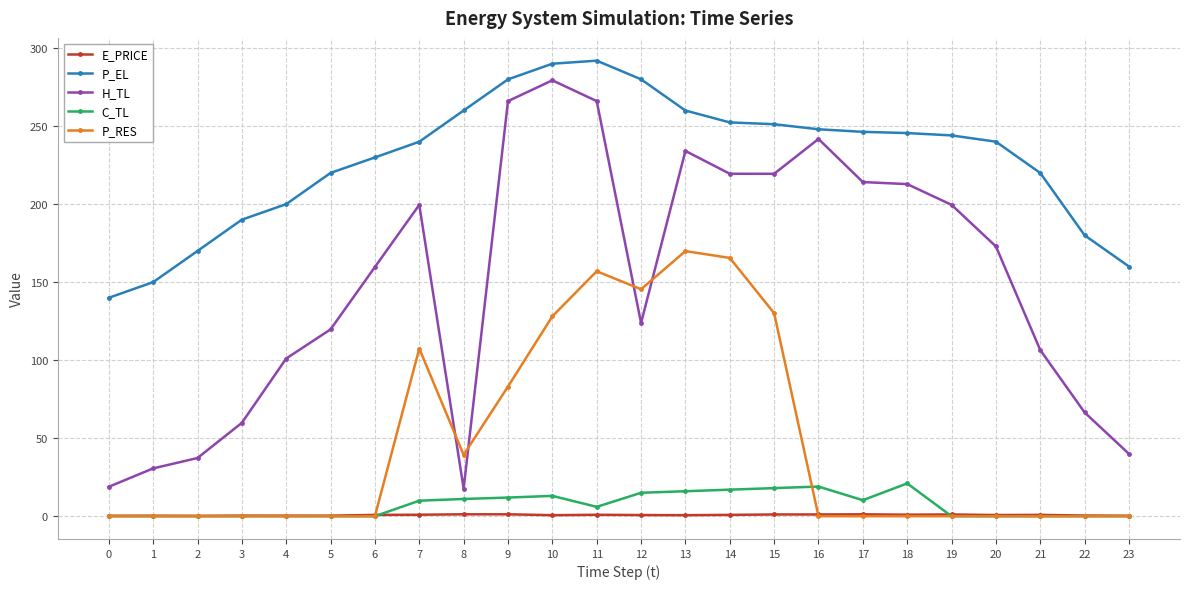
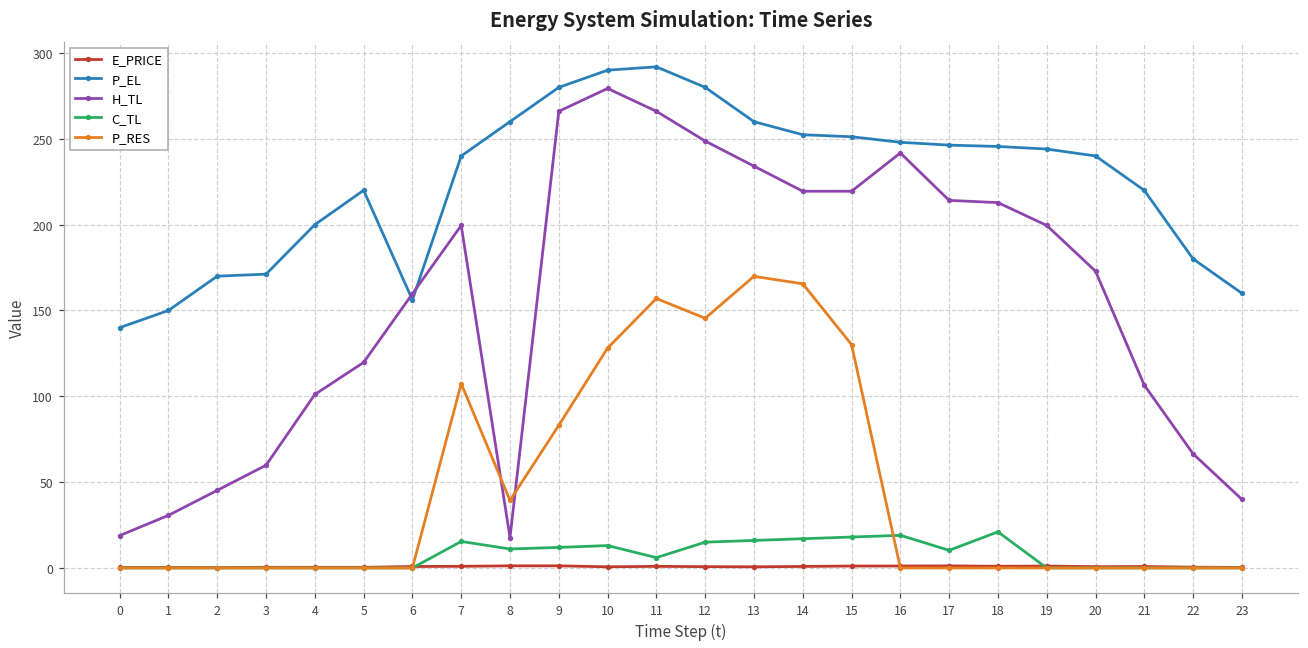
  {
    "E_PRICE": {
      "7": 1,
      "8": 1,
      "9": 1,
      "10": 1,
      "11": 1,
      "12": 1,
      "13": 1,
      "14": 1,
      "15": 1
    },
    "P_EL": {
      "0": 140,
      "1": 150,
      "2": 170,
-     "3": 190,
+     "3": 171,
      "4": 200,
      "5": 220,
-     "6": 230,
+     "6": 156,
      "7": 240,
      "8": 260,
      "9": 280,
      "10": 290,
      "11": 292,
      "12": 280,
      "13": 260,
      "14": 252,
      "15": 251,
      "16": 248,
      "17": 246,
      "18": 246,
      "19": 244,
      "20": 240,
      "21": 220,
      "22": 180,
      "23": 160
    },
    "H_TL": {
      "0": 19,
      "1": 31,
-     "2": 37,
+     "2": 45,
      "3": 60,
      "4": 101,
      "5": 120,
      "6": 160,
      "7": 200,
      "8": 18,
      "9": 266,
      "10": 279,
      "11": 266,
-     "12": 124,
+     "12": 249,
      "13": 234,
      "14": 219,
      "15": 219,
      "16": 242,
      "17": 214,
      "18": 213,
      "19": 200,
      "20": 173,
      "21": 106,
      "22": 66,
      "23": 40
    },
    "C_TL": {
-     "7": 10,
+     "7": 15,
      "8": 11,
      "9": 12,
      "10": 13,
      "11": 6,
      "12": 15,
      "13": 16,
      "14": 17,
      "15": 18,
      "16": 19,
      "17": 10,
      "18": 21
    },
    "P_RES": {
      "7": 107,
      "8": 39,
      "9": 83,
      "10": 128,
      "11": 157,
      "12": 145,
      "13": 170,
      "14": 166,
      "15": 130
    }
  }
